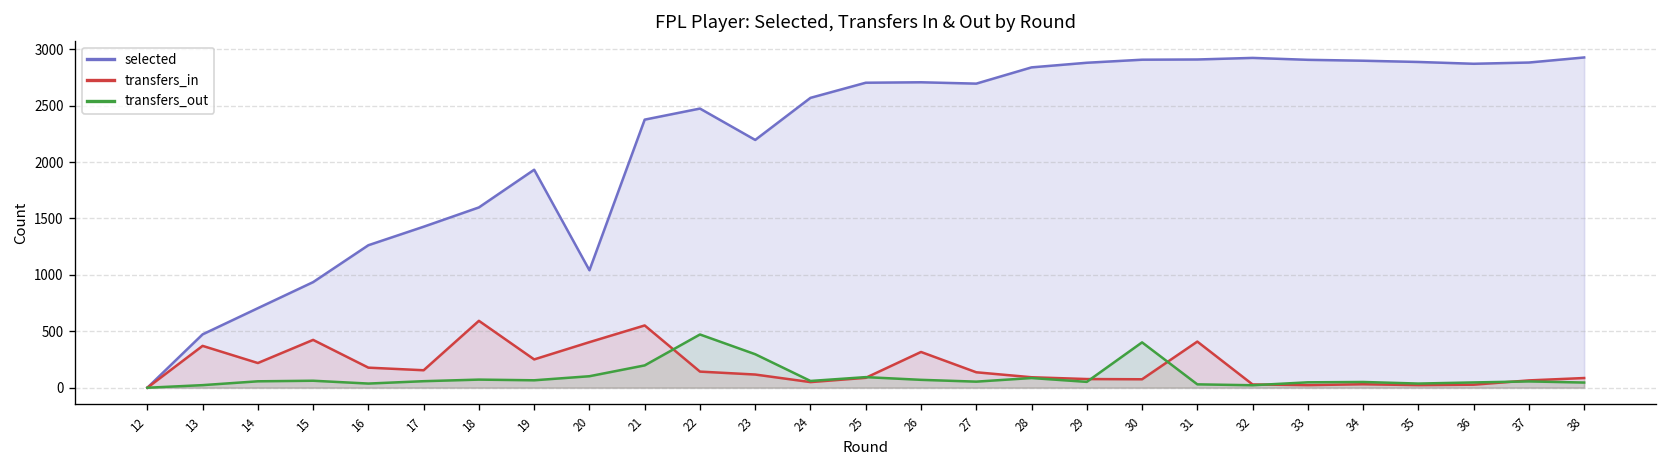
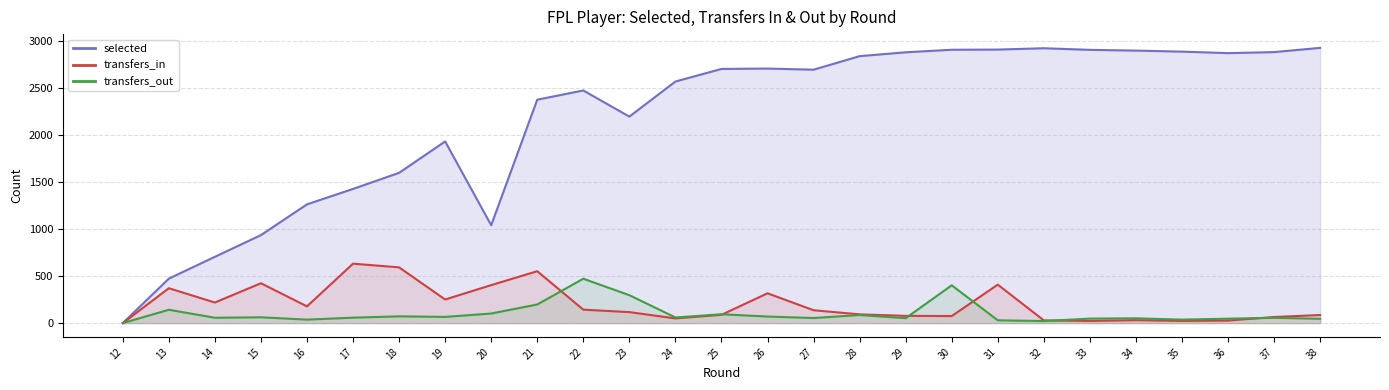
  {
    "selected": {
      "13": 500,
      "14": 700,
      "15": 900,
      "16": 1300,
      "17": 1400,
      "18": 1600,
      "19": 1900,
      "20": 1000,
      "21": 2400,
      "22": 2500,
      "23": 2200,
      "24": 2600,
      "25": 2700,
      "26": 2700,
      "27": 2700,
      "28": 2800,
      "29": 2900,
      "30": 2900,
      "31": 2900,
      "32": 2900,
      "33": 2900,
      "34": 2900,
      "35": 2900,
      "36": 2900,
      "37": 2900,
      "38": 2900
    },
    "transfers_in": {
      "13": 400,
      "14": 200,
      "15": 400,
      "16": 200,
-     "17": 200,
+     "17": 600,
      "18": 600,
      "19": 300,
      "20": 400,
      "21": 600,
      "22": 100,
      "23": 100,
      "26": 300,
      "27": 100,
      "30": 100,
      "31": 400,
      "38": 100
    },
    "transfers_out": {
-     "13": 0,
+     "13": 100,
      "14": 100,
      "15": 100,
      "16": 0,
      "17": 100,
      "18": 100,
      "19": 100,
      "20": 100,
      "21": 200,
      "22": 500,
      "23": 300,
      "26": 100,
      "27": 100,
      "30": 400,
      "31": 0,
      "38": 0
    }
  }
